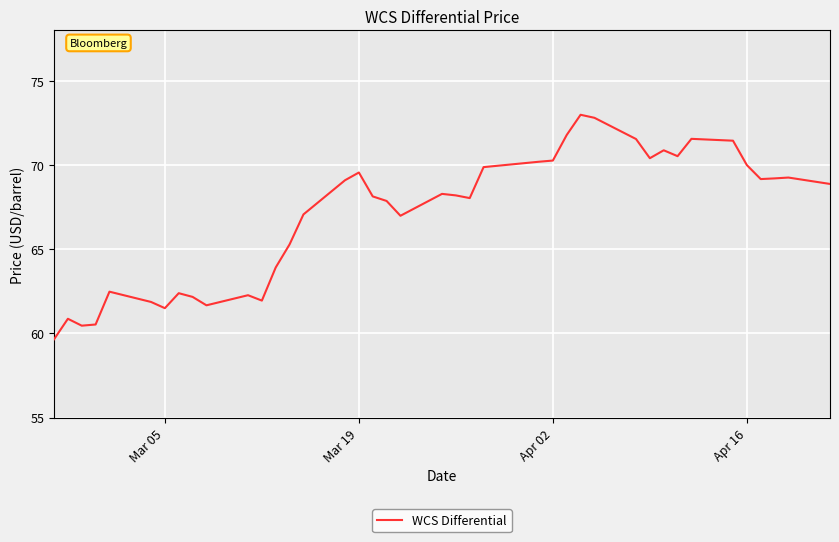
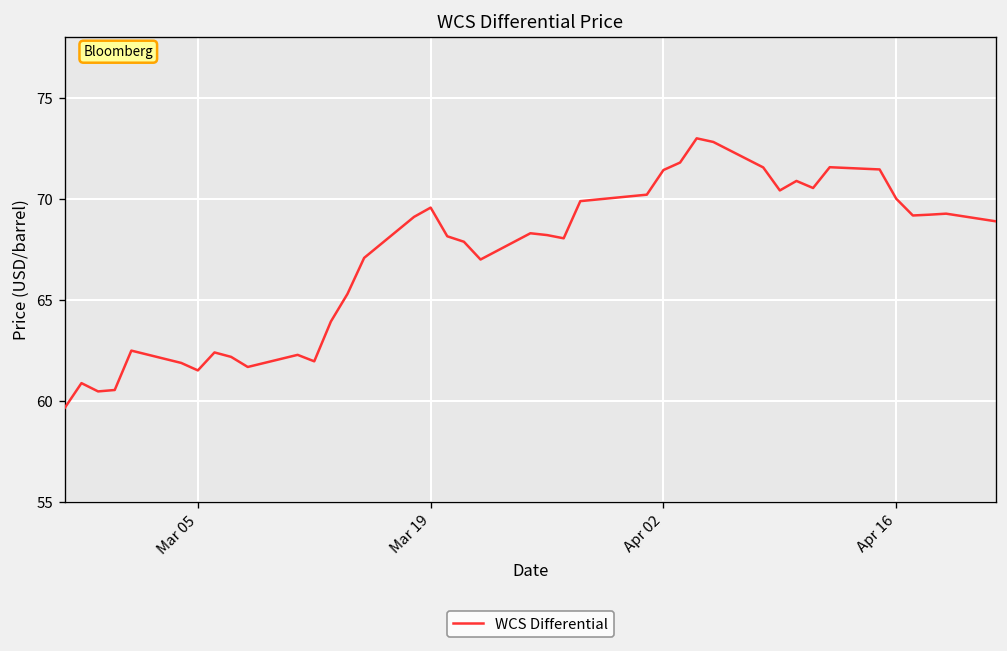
  {
    "Mar 05": 61.5,
    "Mar 19": 69.6,
-   "Apr 02": 70.3,
+   "Apr 02": 71.4,
    "Apr 16": 70.0
  }
